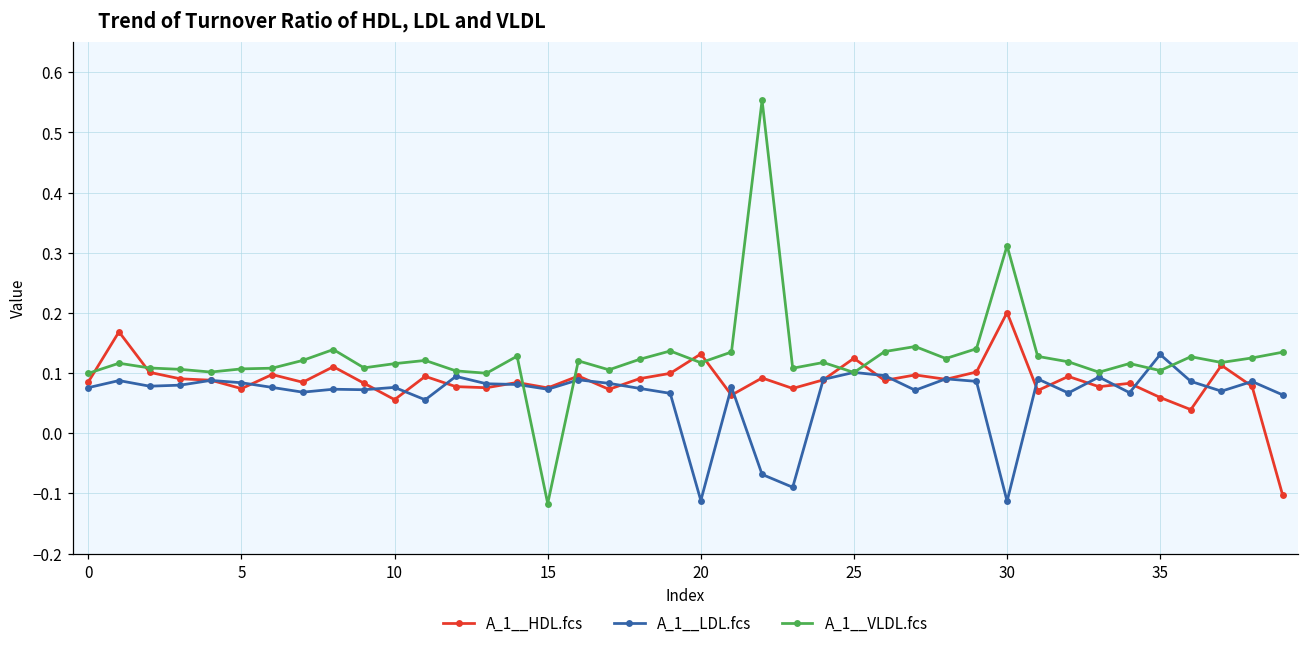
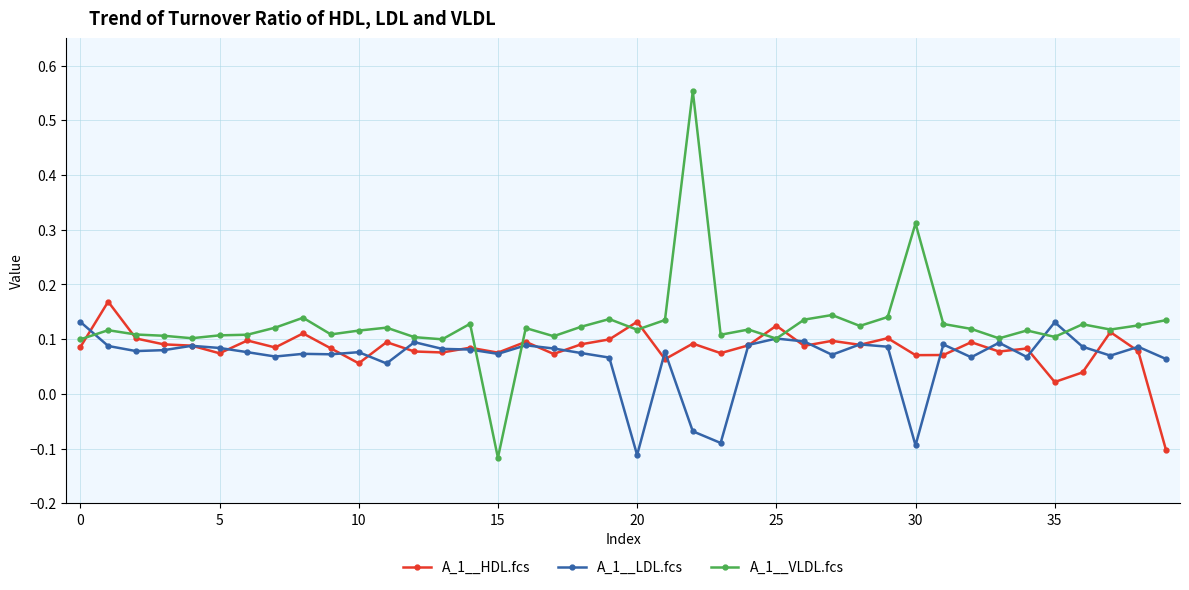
  {
    "A_1__HDL.fcs": {
      "0": 0.09,
      "5": 0.07,
      "10": 0.06,
      "20": 0.13,
      "25": 0.12,
-     "30": 0.20,
-     "35": 0.06
+     "30": 0.07,
+     "35": 0.02
    },
    "A_1__LDL.fcs": {
-     "0": 0.08,
+     "0": 0.13,
      "5": 0.08,
      "10": 0.08,
      "20": -0.11,
-     "30": -0.11,
+     "30": -0.09,
      "35": 0.13
    },
    "A_1__VLDL.fcs": {
      "0": 0.10,
      "5": 0.11,
      "10": 0.12,
      "15": -0.12,
      "20": 0.12,
      "30": 0.31,
      "35": 0.10
    }
  }
